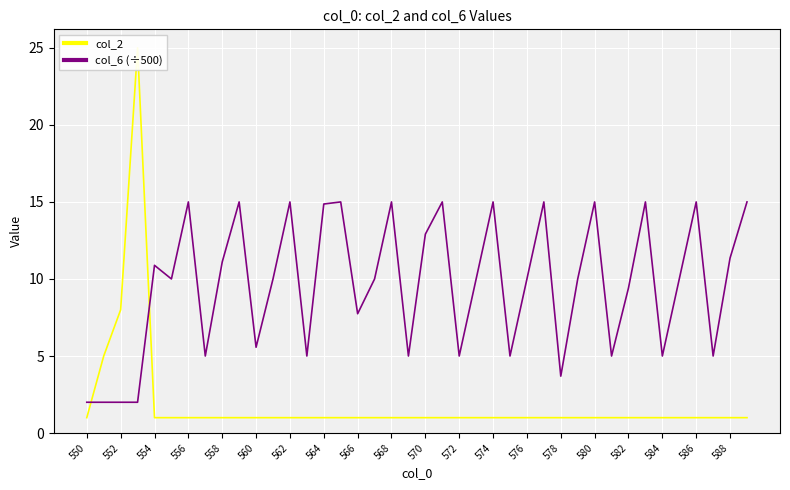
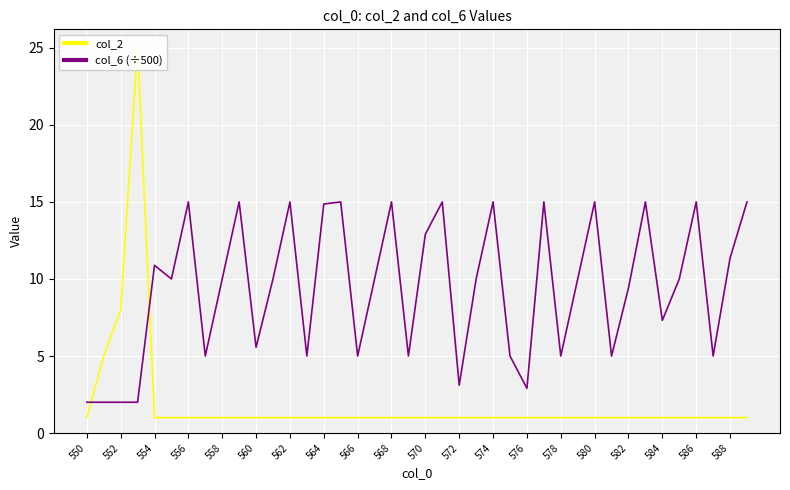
  {
    "col_2": {
      "550": 1.0,
      "552": 8.0,
      "554": 1.0,
      "556": 1.0,
      "558": 1.0,
      "560": 1.0,
      "562": 1.0,
      "564": 1.0,
      "566": 1.0,
      "568": 1.0,
      "570": 1.0,
      "572": 1.0,
      "574": 1.0,
      "576": 1.0,
      "578": 1.0,
      "580": 1.0,
      "582": 1.0,
      "584": 1.0,
      "586": 1.0,
      "588": 1.0
    },
    "col_6 (÷500)": {
      "550": 2.0,
      "552": 2.0,
      "554": 10.9,
      "556": 15.0,
-     "558": 11.1,
+     "558": 10.0,
      "560": 5.6,
      "562": 15.0,
      "564": 14.9,
-     "566": 7.7,
+     "566": 5.0,
      "568": 15.0,
      "570": 12.9,
-     "572": 5.0,
+     "572": 3.1,
      "574": 15.0,
-     "576": 10.0,
-     "578": 3.7,
+     "576": 2.9,
+     "578": 5.0,
      "580": 15.0,
      "582": 9.4,
-     "584": 5.0,
+     "584": 7.3,
      "586": 15.0,
      "588": 11.4
    }
  }
